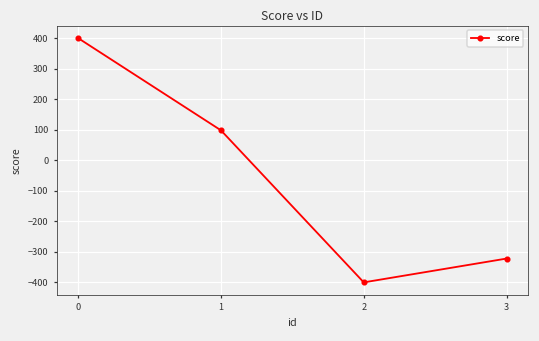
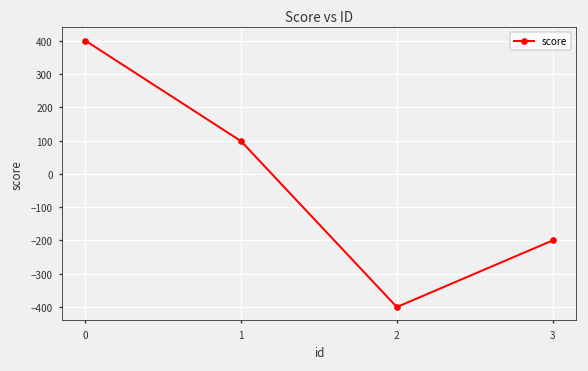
  {
    "0": 400,
    "1": 100,
    "2": -400,
-   "3": -320
+   "3": -200
  }
